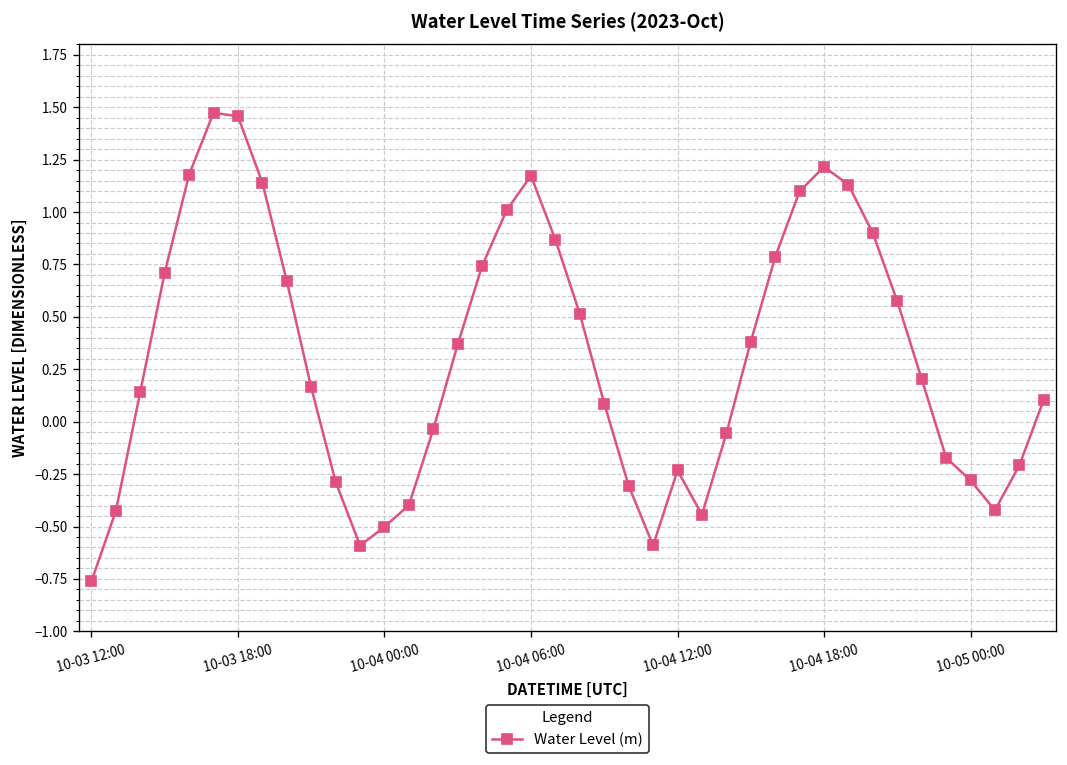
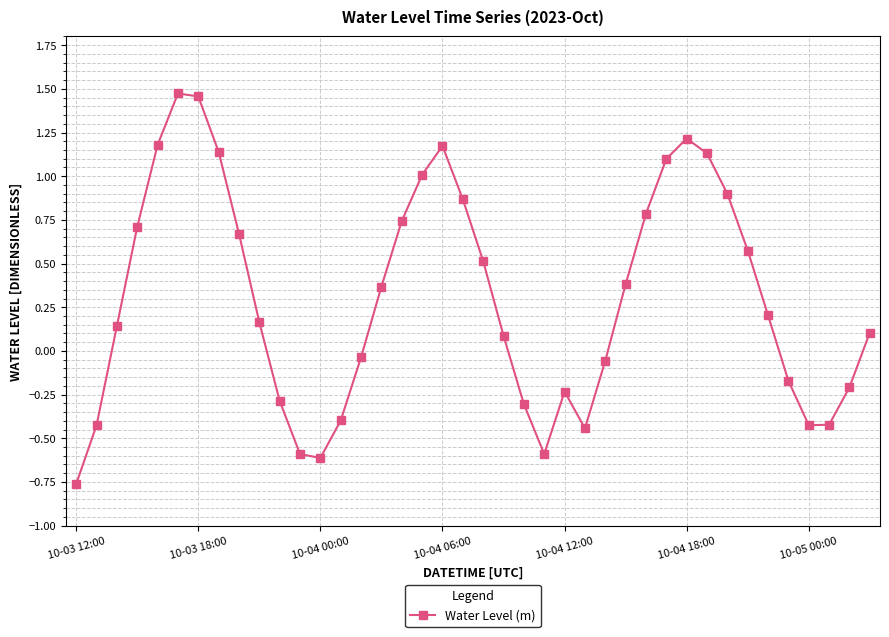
  {
    "10-03 12:00": -0.76,
    "10-03 18:00": 1.46,
-   "10-04 00:00": -0.50,
+   "10-04 00:00": -0.61,
    "10-04 06:00": 1.17,
    "10-04 12:00": -0.23,
    "10-04 18:00": 1.22,
-   "10-05 00:00": -0.28
+   "10-05 00:00": -0.43
  }
